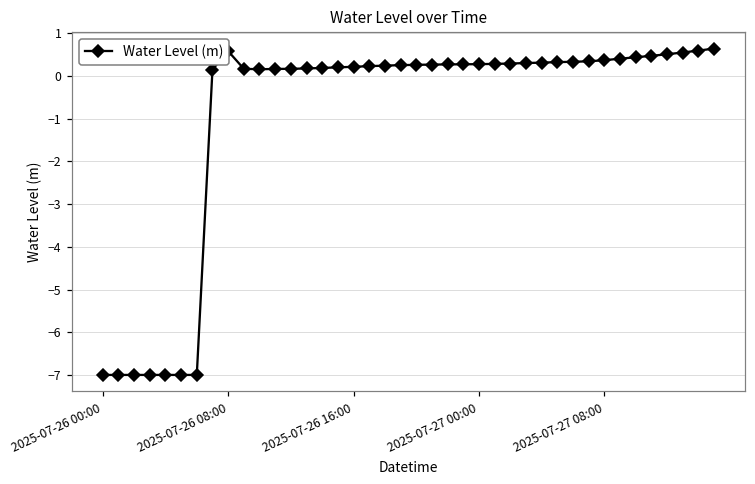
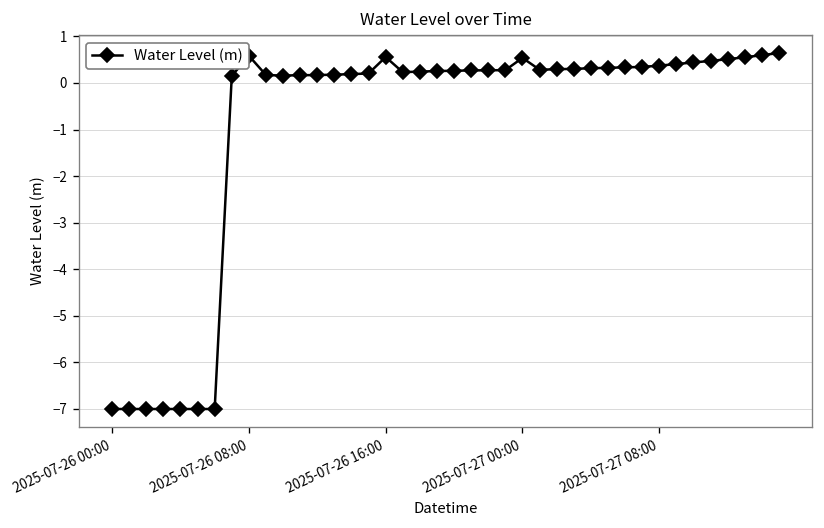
  {
    "2025-07-26 00:00": -7.0,
-   "2025-07-26 16:00": 0.2,
-   "2025-07-27 00:00": 0.3,
+   "2025-07-26 16:00": 0.6,
+   "2025-07-27 00:00": 0.5,
    "2025-07-27 08:00": 0.4
  }
